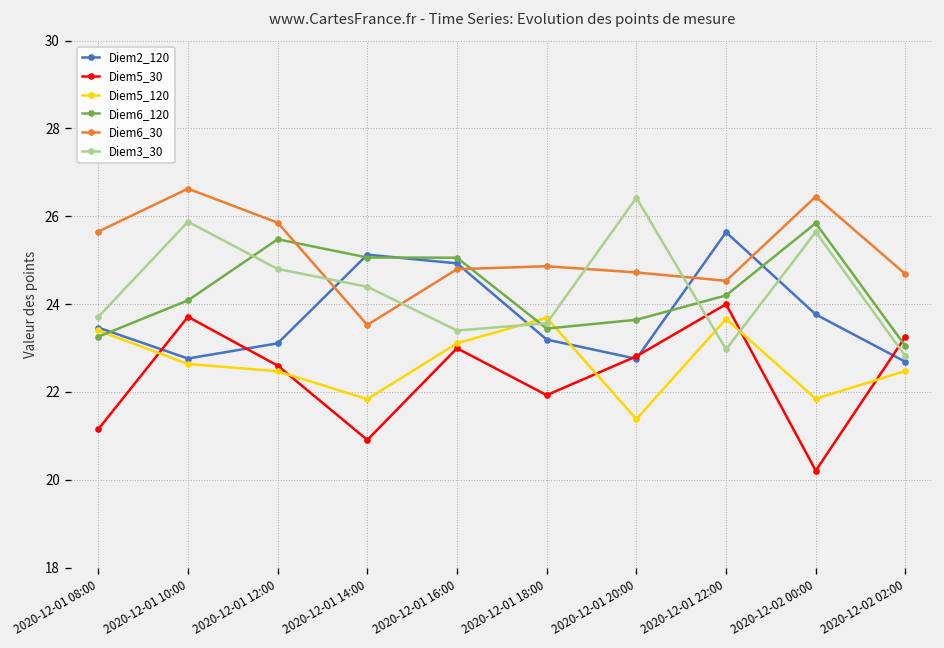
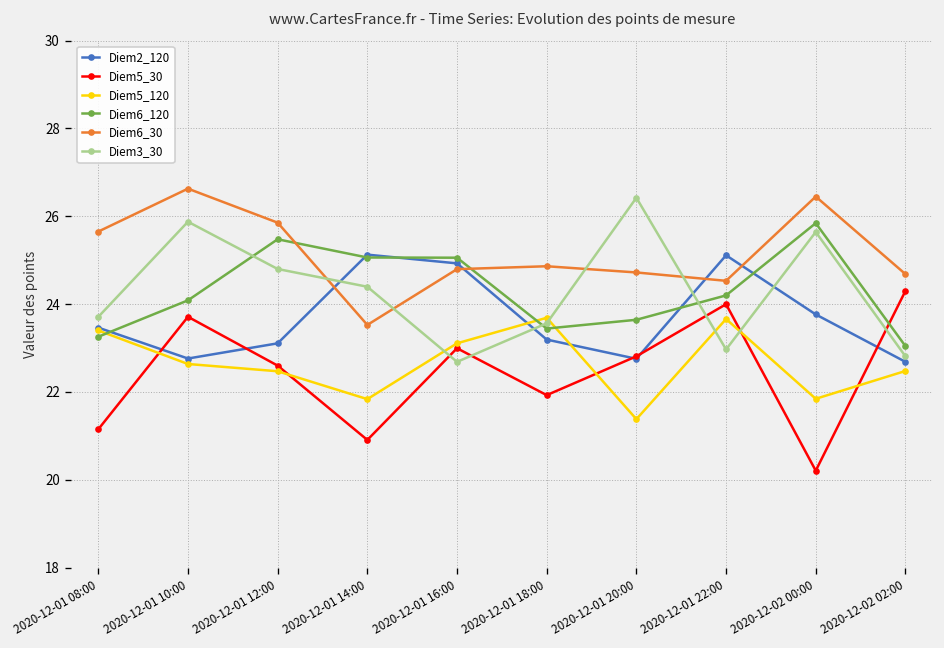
  {
    "Diem2_120": {
      "2020-12-01 10:00": 22.8,
      "2020-12-01 12:00": 23.1,
      "2020-12-01 16:00": 24.9,
      "2020-12-01 18:00": 23.2,
-     "2020-12-01 22:00": 25.6,
+     "2020-12-01 22:00": 25.1,
      "2020-12-02 00:00": 23.8,
      "2020-12-02 02:00": 22.7
    },
    "Diem5_30": {
      "2020-12-01 08:00": 21.1,
      "2020-12-01 10:00": 23.7,
      "2020-12-01 12:00": 22.6,
      "2020-12-01 14:00": 20.9,
      "2020-12-01 16:00": 23.0,
      "2020-12-01 18:00": 21.9,
      "2020-12-01 22:00": 24.0,
      "2020-12-02 00:00": 20.2,
-     "2020-12-02 02:00": 23.3
+     "2020-12-02 02:00": 24.3
    },
    "Diem5_120": {
      "2020-12-01 10:00": 22.6,
      "2020-12-01 12:00": 22.5,
      "2020-12-01 14:00": 21.8,
      "2020-12-01 16:00": 23.1,
      "2020-12-01 18:00": 23.7,
      "2020-12-01 20:00": 21.4,
      "2020-12-01 22:00": 23.7,
      "2020-12-02 00:00": 21.8,
      "2020-12-02 02:00": 22.5
    },
    "Diem6_120": {
      "2020-12-01 08:00": 23.3,
      "2020-12-01 10:00": 24.1,
      "2020-12-01 12:00": 25.5,
      "2020-12-01 16:00": 25.1,
      "2020-12-01 18:00": 23.4,
      "2020-12-01 20:00": 23.6,
      "2020-12-01 22:00": 24.2,
      "2020-12-02 00:00": 25.8,
      "2020-12-02 02:00": 23.0
    },
    "Diem6_30": {
      "2020-12-01 08:00": 25.7,
      "2020-12-01 10:00": 26.6,
      "2020-12-01 12:00": 25.9,
      "2020-12-01 14:00": 23.5,
      "2020-12-01 16:00": 24.8,
      "2020-12-01 18:00": 24.9,
      "2020-12-01 20:00": 24.7,
      "2020-12-01 22:00": 24.5,
      "2020-12-02 00:00": 26.4,
      "2020-12-02 02:00": 24.7
    },
    "Diem3_30": {
      "2020-12-01 08:00": 23.7,
      "2020-12-01 10:00": 25.9,
      "2020-12-01 12:00": 24.8,
      "2020-12-01 14:00": 24.4,
-     "2020-12-01 16:00": 23.4,
+     "2020-12-01 16:00": 22.7,
      "2020-12-01 18:00": 23.6,
      "2020-12-01 20:00": 26.4,
      "2020-12-01 22:00": 23.0,
      "2020-12-02 00:00": 25.6,
      "2020-12-02 02:00": 22.8
    }
  }
